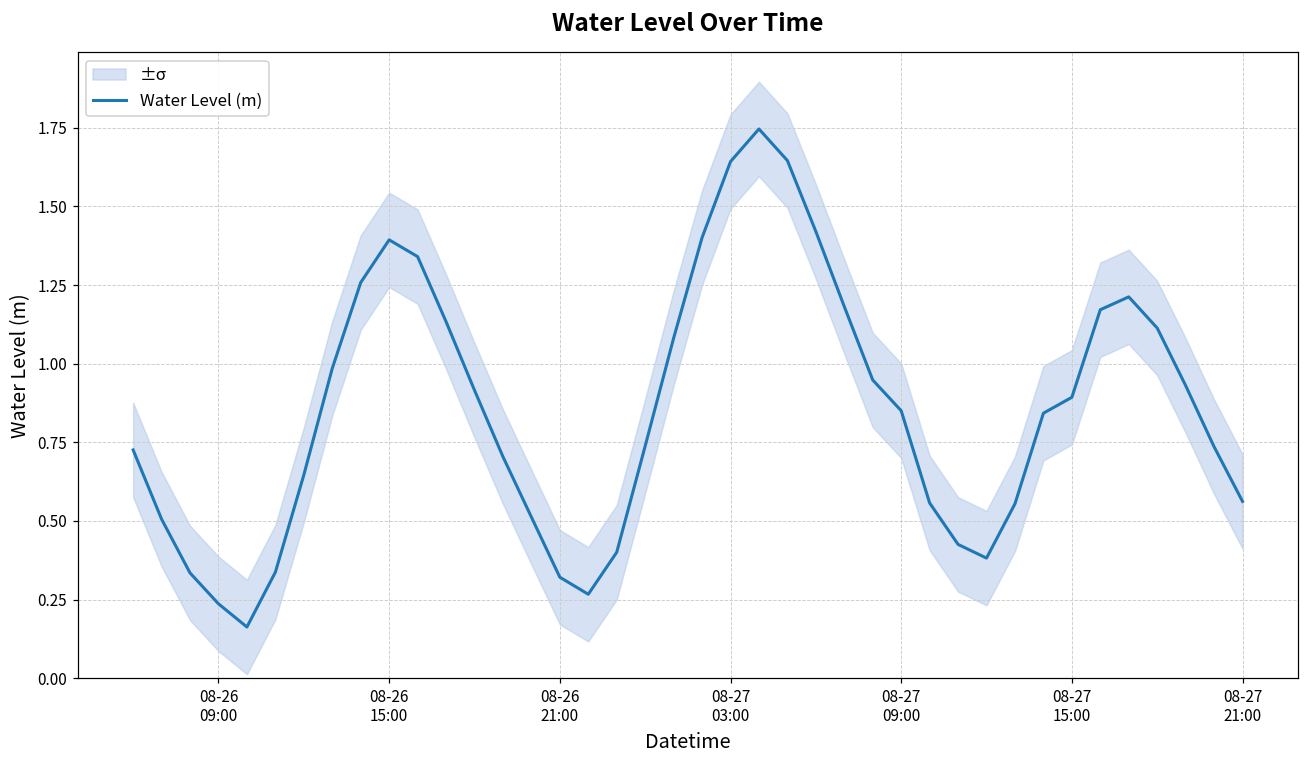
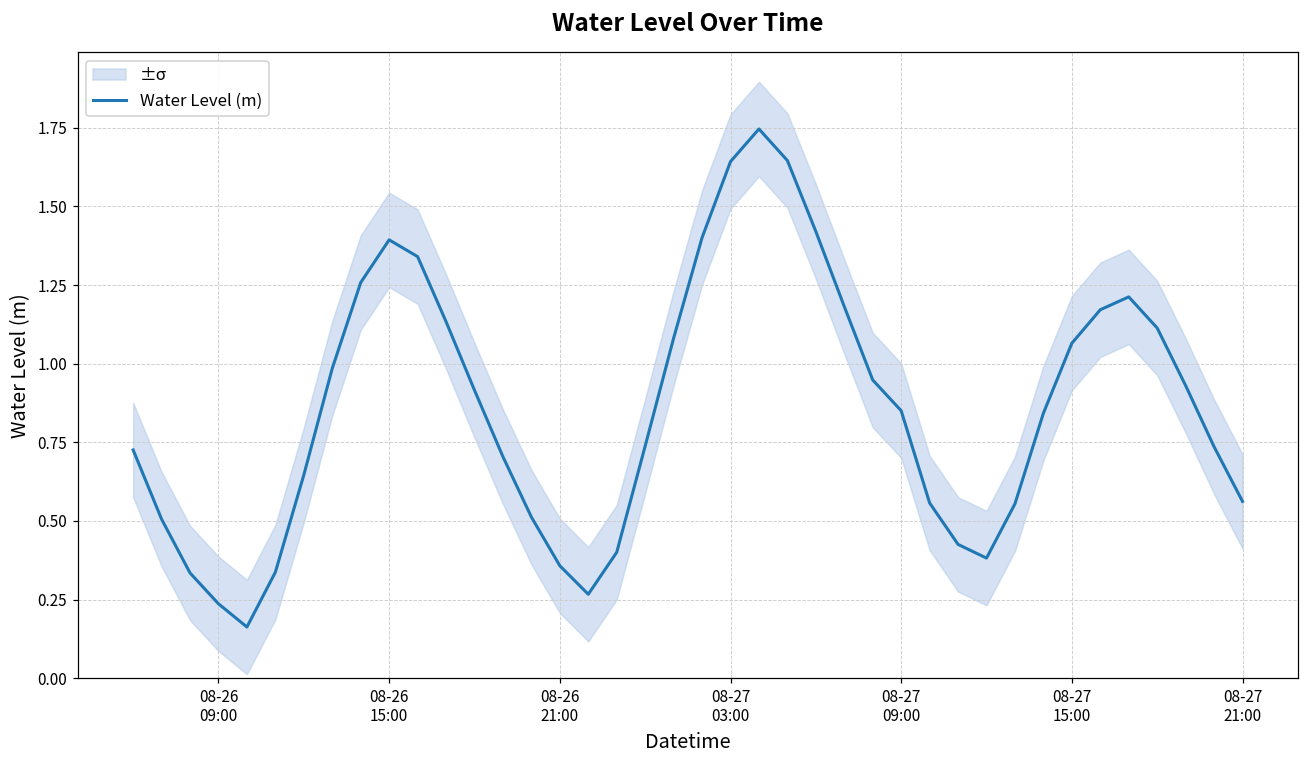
  {
    "Water Level (m)": {
      "08-26 09:00": 0.24,
      "08-26 15:00": 1.39,
-     "08-26 21:00": 0.32,
+     "08-26 21:00": 0.36,
      "08-27 03:00": 1.64,
      "08-27 09:00": 0.85,
-     "08-27 15:00": 0.89,
+     "08-27 15:00": 1.07,
      "08-27 21:00": 0.56
    }
  }
